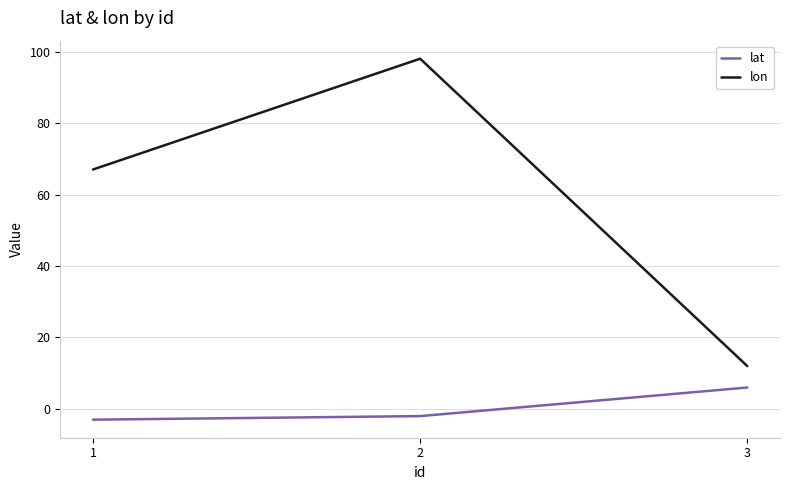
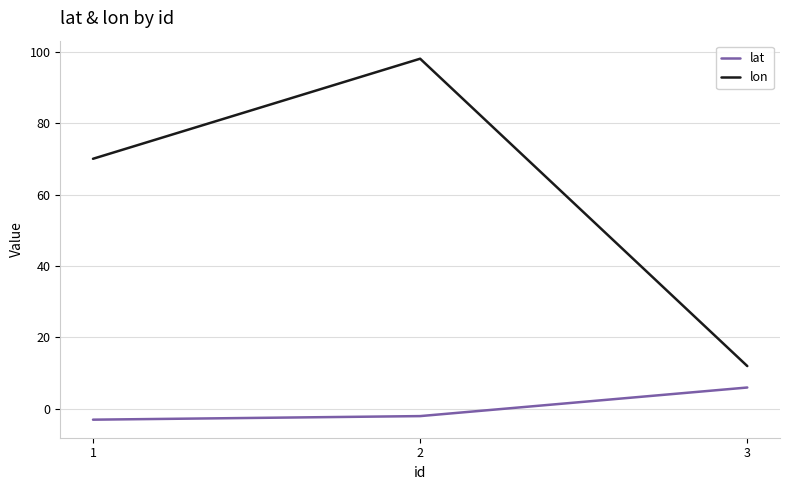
  {
    "lat": {
      "1": -3,
      "2": -2,
      "3": 6
    },
    "lon": {
-     "1": 67,
+     "1": 70,
      "2": 98,
      "3": 12
    }
  }
